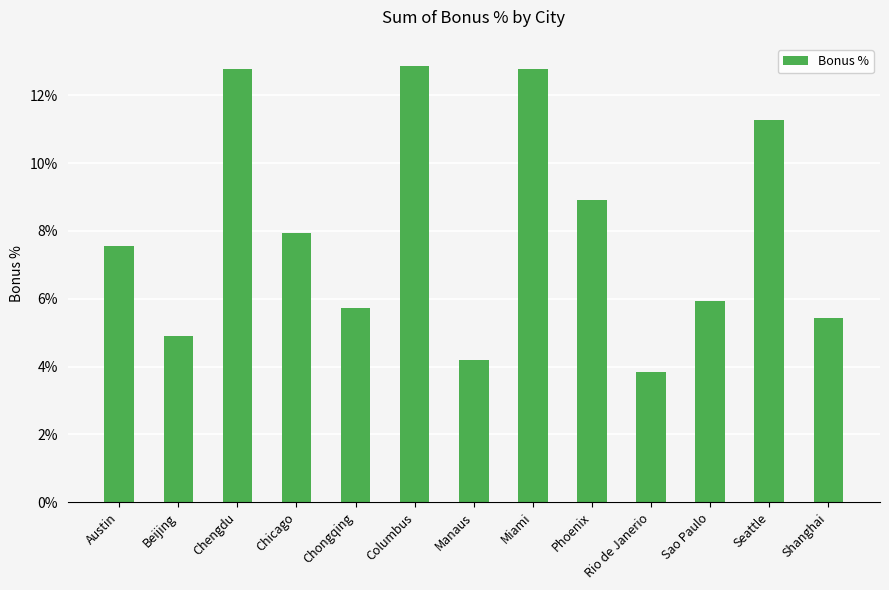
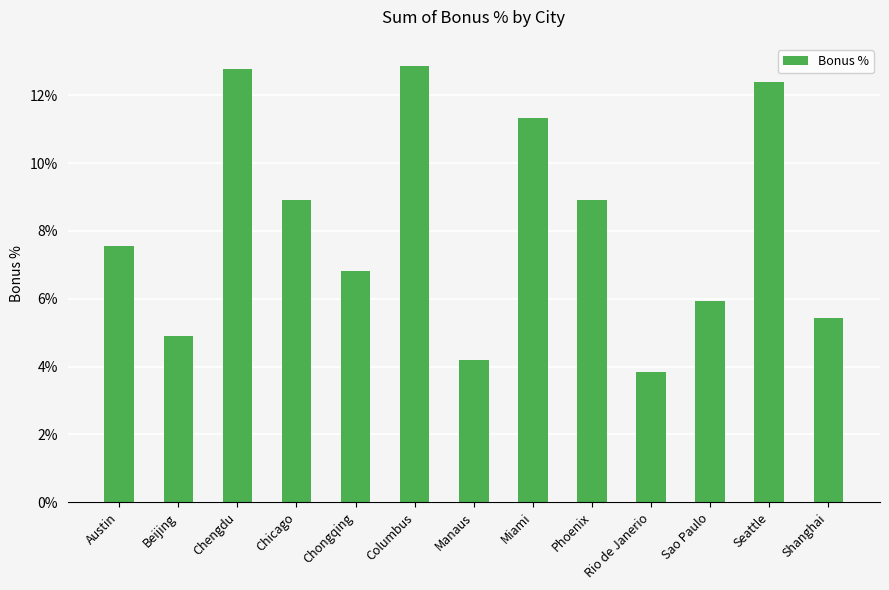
  {
    "Austin": "7.6%",
    "Beijing": "4.9%",
    "Chengdu": "12.8%",
-   "Chicago": "7.9%",
-   "Chongqing": "5.7%",
+   "Chicago": "8.9%",
+   "Chongqing": "6.8%",
    "Columbus": "12.9%",
    "Manaus": "4.2%",
-   "Miami": "12.8%",
+   "Miami": "11.3%",
    "Phoenix": "8.9%",
    "Rio de Janerio": "3.8%",
    "Sao Paulo": "5.9%",
-   "Seattle": "11.3%",
+   "Seattle": "12.4%",
    "Shanghai": "5.4%"
  }
